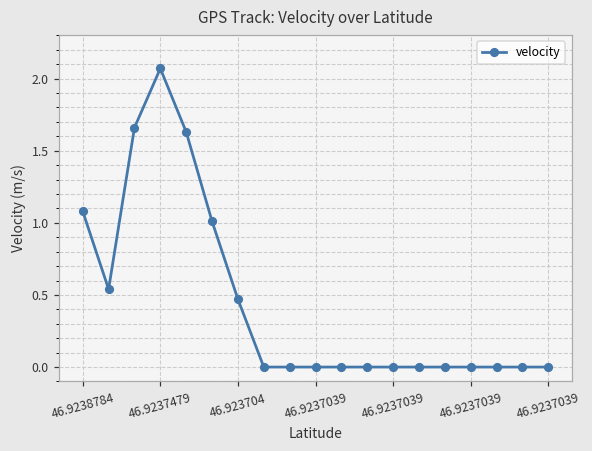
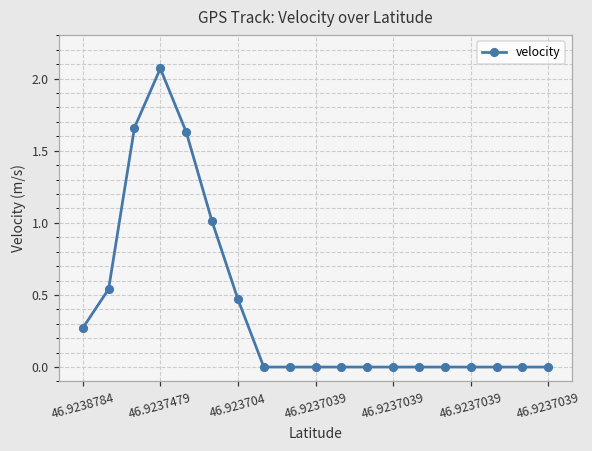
  {
-   "46.9238784": 1.08,
+   "46.9238784": 0.27,
    "46.9237479": 2.07,
    "46.923704": 0.47
  }
